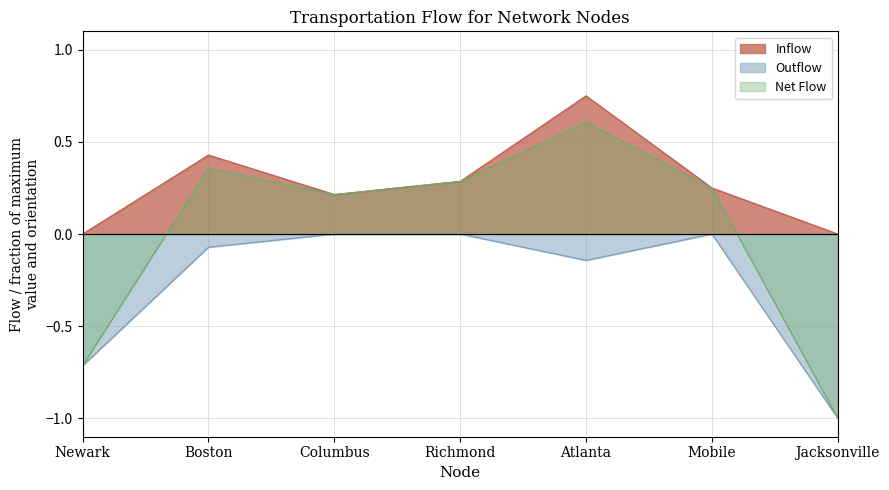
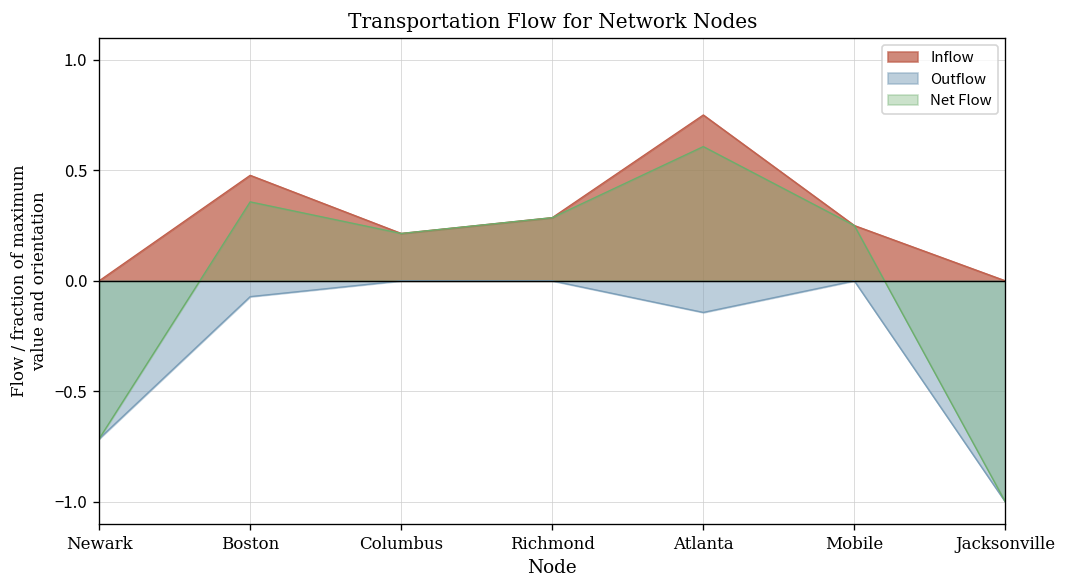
  {
    "Inflow": {
-     "Boston": 0.43,
+     "Boston": 0.48,
      "Atlanta": 0.75
    }
  }
